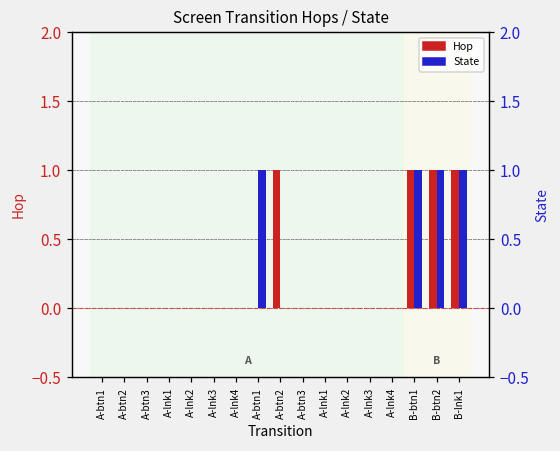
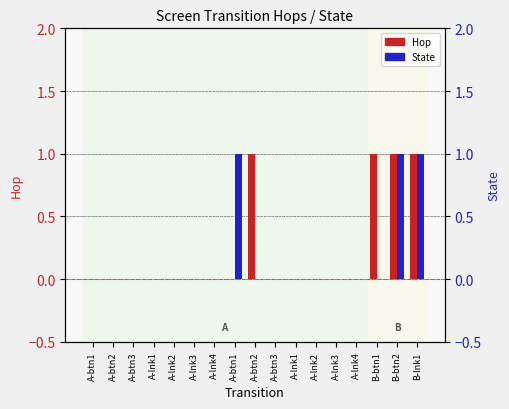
  {
    "Hop": {
      "B-btn1": 1.00,
      "B-btn2": 1.00,
      "B-lnk1": 1.00
    },
    "State": {
-     "B-btn1": 1,
+     "B-btn1": 0,
      "B-btn2": 1,
      "B-lnk1": 1
    }
  }
